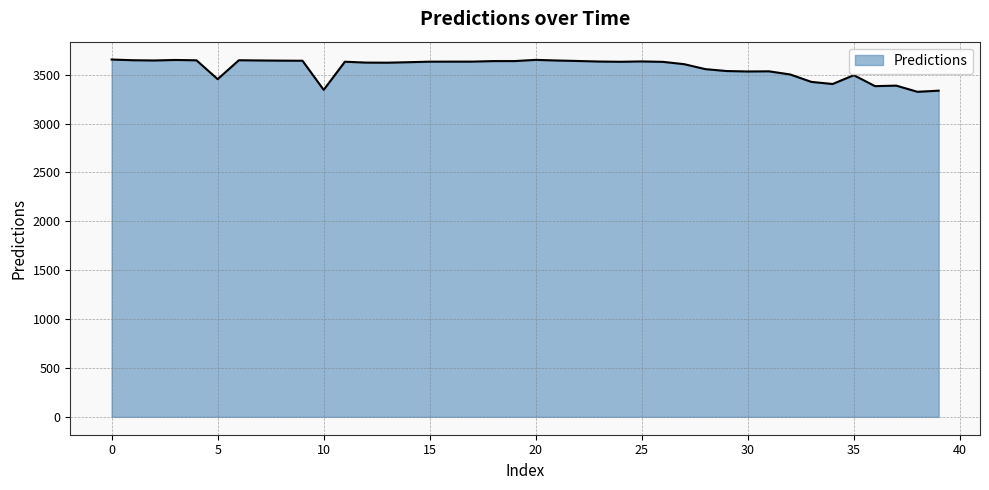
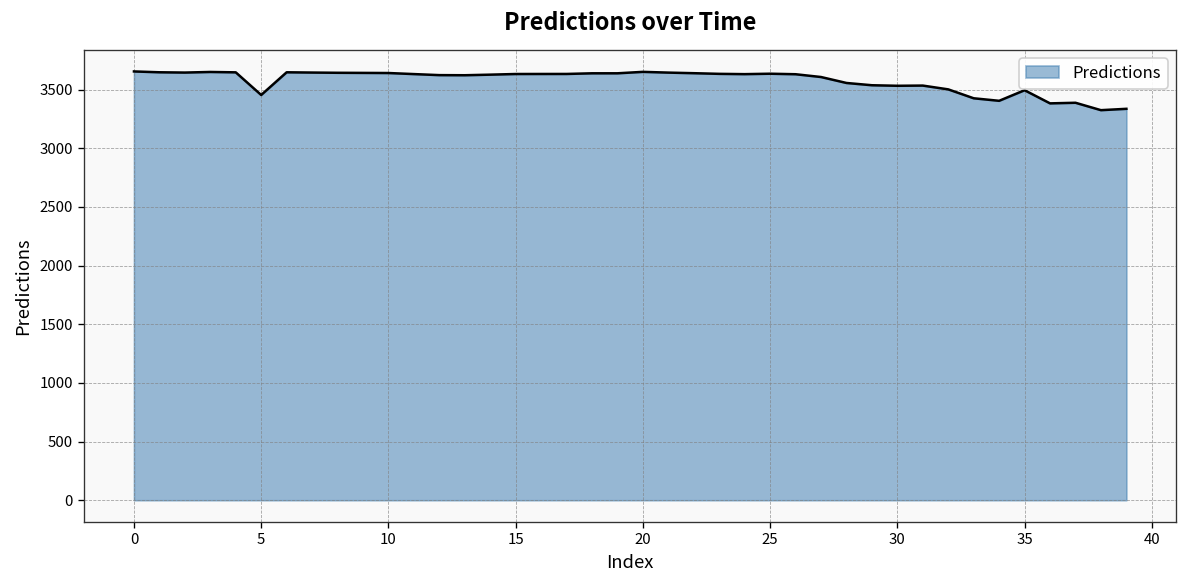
  {
    "0": 3700,
    "5": 3500,
-   "10": 3300,
+   "10": 3600,
    "15": 3600,
    "20": 3700,
    "25": 3600,
    "30": 3500,
    "35": 3500
  }
